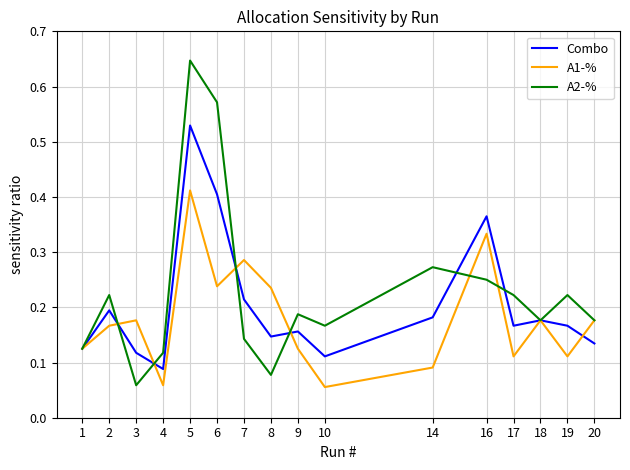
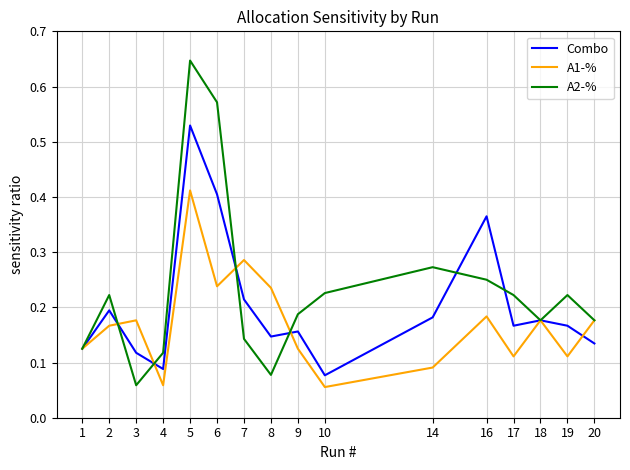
  {
    "Combo": {
      "2": 0.19,
      "3": 0.12,
      "4": 0.09,
      "5": 0.53,
      "6": 0.40,
      "7": 0.21,
      "8": 0.15,
      "9": 0.16,
-     "10": 0.11,
+     "10": 0.08,
      "14": 0.18,
      "16": 0.36,
      "17": 0.17,
      "19": 0.17,
      "20": 0.13
    },
    "A1-%": {
      "2": 0.17,
      "3": 0.18,
      "4": 0.06,
      "5": 0.41,
      "6": 0.24,
      "7": 0.29,
      "8": 0.24,
      "9": 0.13,
      "10": 0.06,
      "14": 0.09,
-     "16": 0.33,
+     "16": 0.18,
      "17": 0.11,
      "19": 0.11
    },
    "A2-%": {
      "2": 0.22,
      "3": 0.06,
      "4": 0.12,
      "5": 0.65,
      "6": 0.57,
      "7": 0.14,
      "8": 0.08,
      "9": 0.19,
-     "10": 0.17,
+     "10": 0.23,
      "14": 0.27,
      "16": 0.25,
      "17": 0.22,
      "19": 0.22
    }
  }
